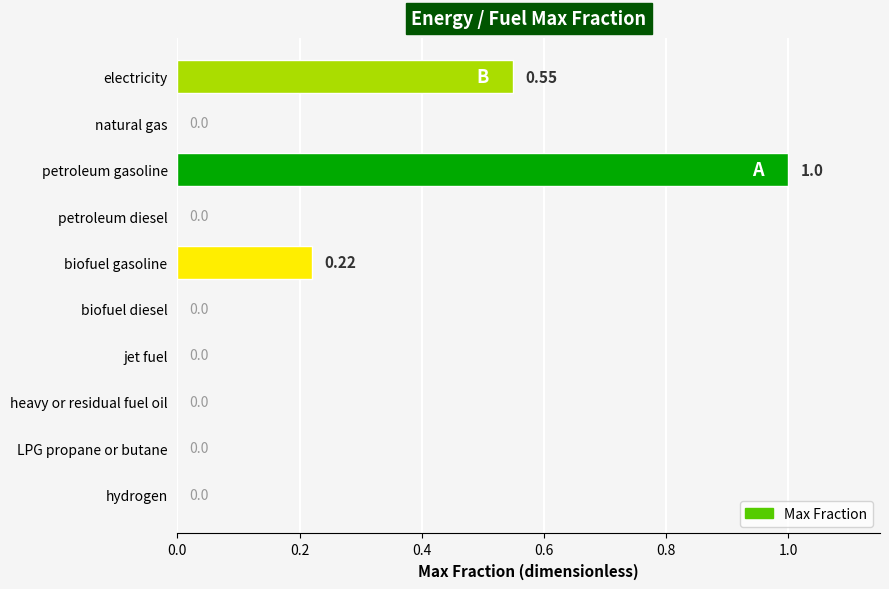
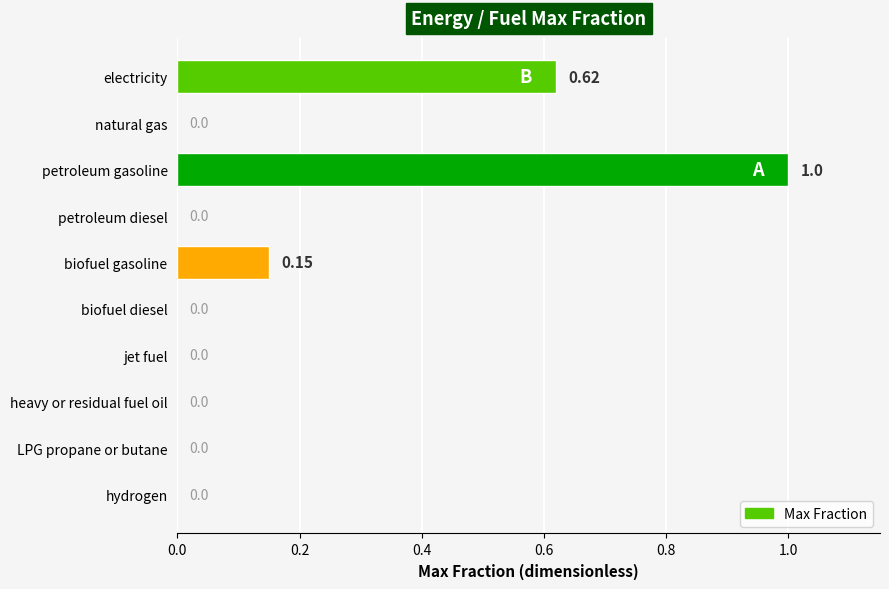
  {
-   "electricity": 0.55,
+   "electricity": 0.62,
    "natural gas": 0.0,
    "petroleum gasoline": 1.0,
    "petroleum diesel": 0.0,
-   "biofuel gasoline": 0.22,
+   "biofuel gasoline": 0.15,
    "biofuel diesel": 0.0,
    "jet fuel": 0.0,
    "heavy or residual fuel oil": 0.0,
    "LPG propane or butane": 0.0,
    "hydrogen": 0.0
  }
